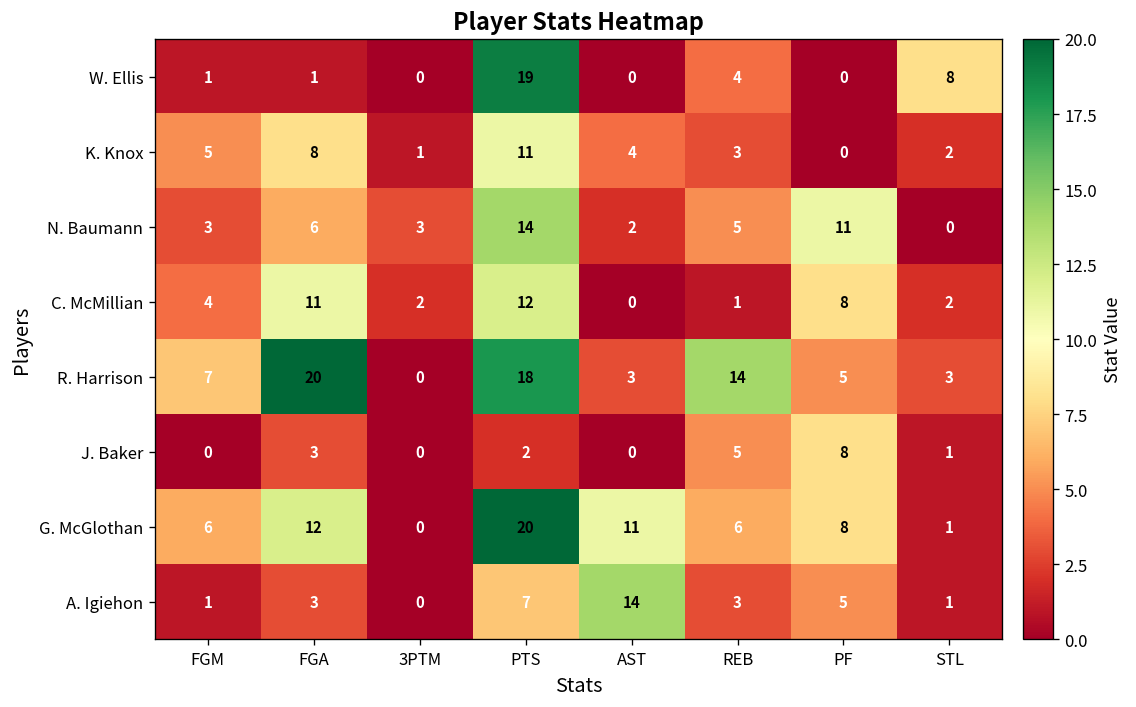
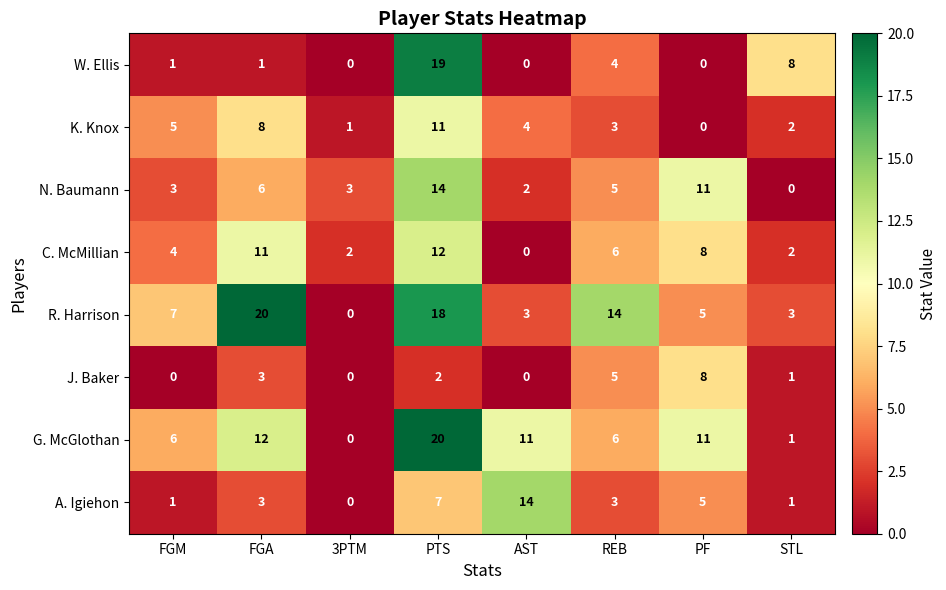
  {
    "W. Ellis": {
      "FGM": 1,
      "FGA": 1,
      "3PTM": 0,
      "PTS": 19,
      "AST": 0,
      "REB": 4,
      "PF": 0,
      "STL": 8
    },
    "K. Knox": {
      "FGM": 5,
      "FGA": 8,
      "3PTM": 1,
      "PTS": 11,
      "AST": 4,
      "REB": 3,
      "PF": 0,
      "STL": 2
    },
    "N. Baumann": {
      "FGM": 3,
      "FGA": 6,
      "3PTM": 3,
      "PTS": 14,
      "AST": 2,
      "REB": 5,
      "PF": 11,
      "STL": 0
    },
    "C. McMillian": {
      "FGM": 4,
      "FGA": 11,
      "3PTM": 2,
      "PTS": 12,
      "AST": 0,
-     "REB": 1,
+     "REB": 6,
      "PF": 8,
      "STL": 2
    },
    "R. Harrison": {
      "FGM": 7,
      "FGA": 20,
      "3PTM": 0,
      "PTS": 18,
      "AST": 3,
      "REB": 14,
      "PF": 5,
      "STL": 3
    },
    "J. Baker": {
      "FGM": 0,
      "FGA": 3,
      "3PTM": 0,
      "PTS": 2,
      "AST": 0,
      "REB": 5,
      "PF": 8,
      "STL": 1
    },
    "G. McGlothan": {
      "FGM": 6,
      "FGA": 12,
      "3PTM": 0,
      "PTS": 20,
      "AST": 11,
      "REB": 6,
-     "PF": 8,
+     "PF": 11,
      "STL": 1
    },
    "A. Igiehon": {
      "FGM": 1,
      "FGA": 3,
      "3PTM": 0,
      "PTS": 7,
      "AST": 14,
      "REB": 3,
      "PF": 5,
      "STL": 1
    }
  }
